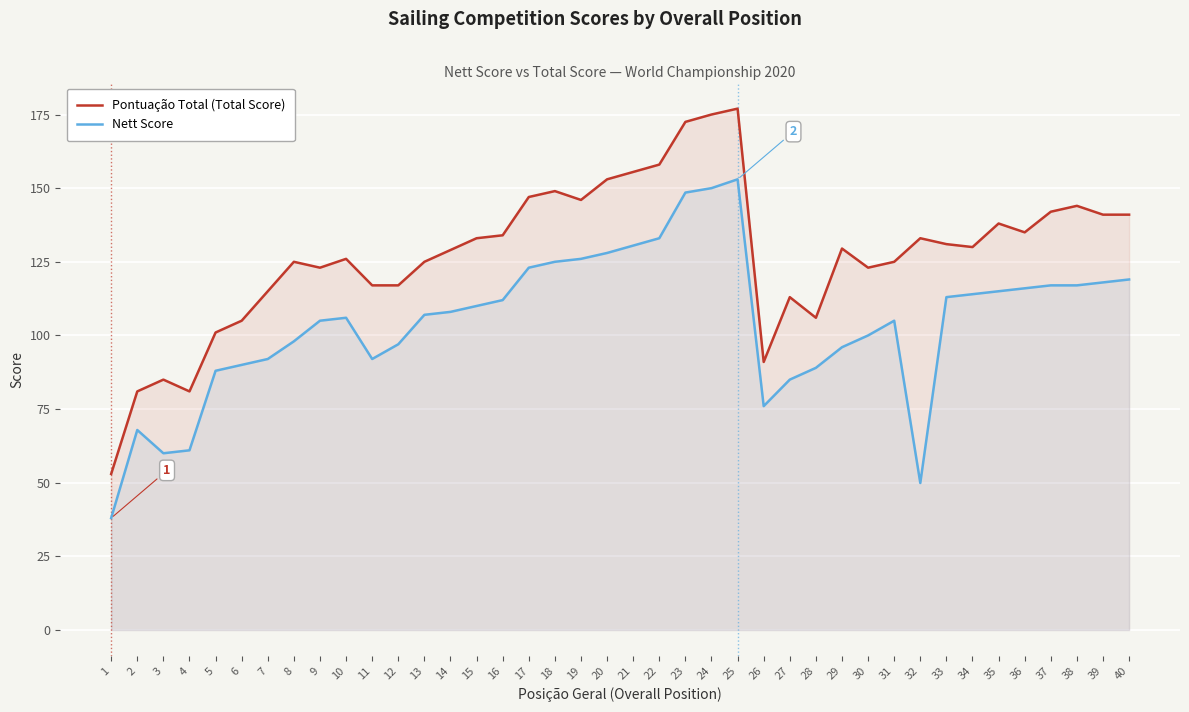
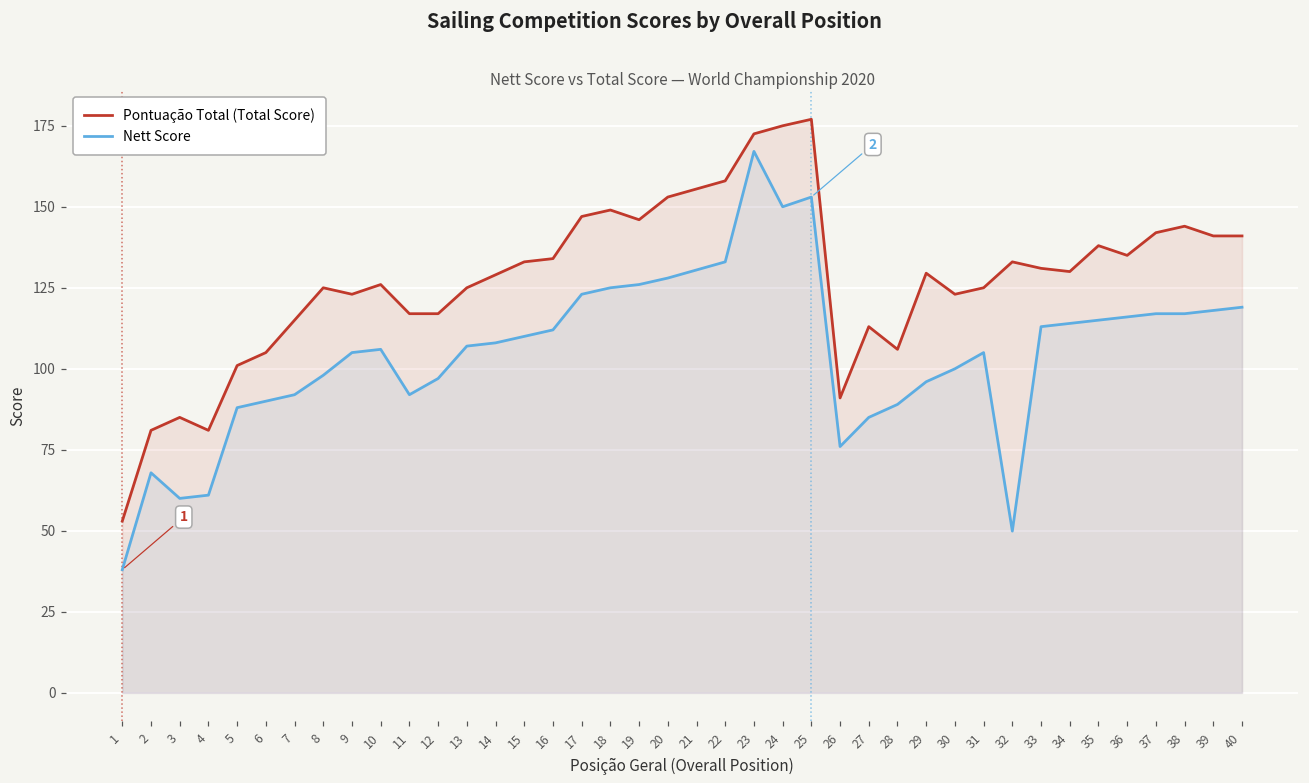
  {
    "Pontuação Total (Total Score)": {
      "2": 81,
      "3": 85,
      "4": 81,
      "5": 101,
      "6": 105,
      "7": 115,
      "8": 125,
      "9": 123,
      "10": 126,
      "11": 117,
      "12": 117,
      "13": 125,
      "14": 129,
      "15": 133,
      "16": 134,
      "17": 147,
      "18": 149,
      "19": 146,
      "20": 153,
      "21": 156,
      "22": 158,
      "23": 173,
      "24": 175,
      "25": 177,
      "26": 91,
      "27": 113,
      "28": 106,
      "29": 130,
      "30": 123,
      "31": 125,
      "32": 133,
      "33": 131,
      "34": 130,
      "35": 138,
      "36": 135,
      "37": 142,
      "38": 144,
      "39": 141,
      "40": 141
    },
    "Nett Score": {
      "1": 38,
      "2": 68,
      "3": 60,
      "4": 61,
      "5": 88,
      "6": 90,
      "7": 92,
      "8": 98,
      "9": 105,
      "10": 106,
      "11": 92,
      "12": 97,
      "13": 107,
      "14": 108,
      "15": 110,
      "16": 112,
      "17": 123,
      "18": 125,
      "19": 126,
      "20": 128,
      "21": 131,
      "22": 133,
-     "23": 149,
+     "23": 167,
      "24": 150,
      "26": 76,
      "27": 85,
      "28": 89,
      "29": 96,
      "30": 100,
      "31": 105,
      "32": 50,
      "33": 113,
      "34": 114,
      "35": 115,
      "36": 116,
      "37": 117,
      "38": 117,
      "39": 118,
      "40": 119
    }
  }
